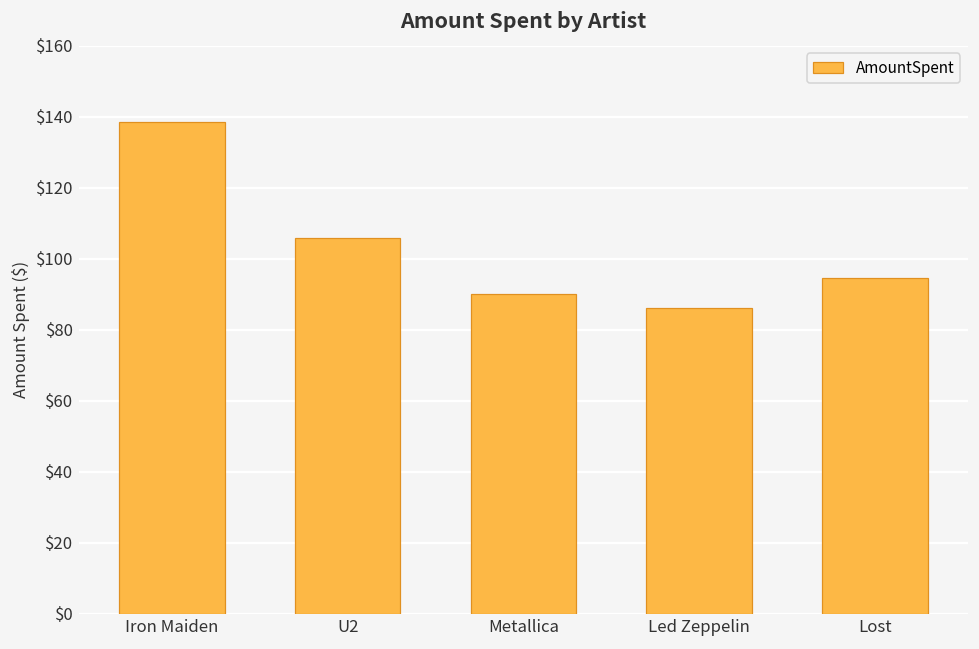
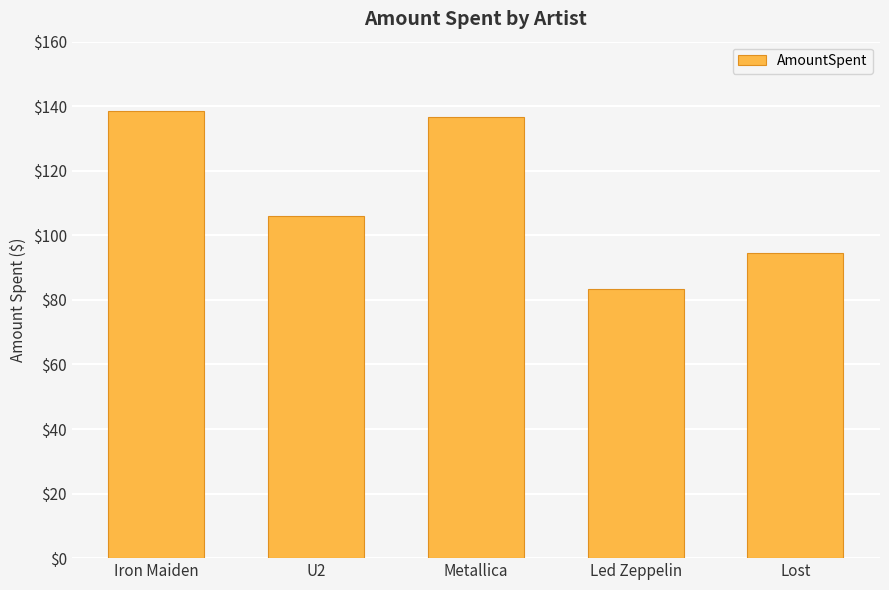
  {
    "Iron Maiden": "$139",
    "U2": "$106",
-   "Metallica": "$90",
-   "Led Zeppelin": "$86",
+   "Metallica": "$137",
+   "Led Zeppelin": "$83",
    "Lost": "$95"
  }
